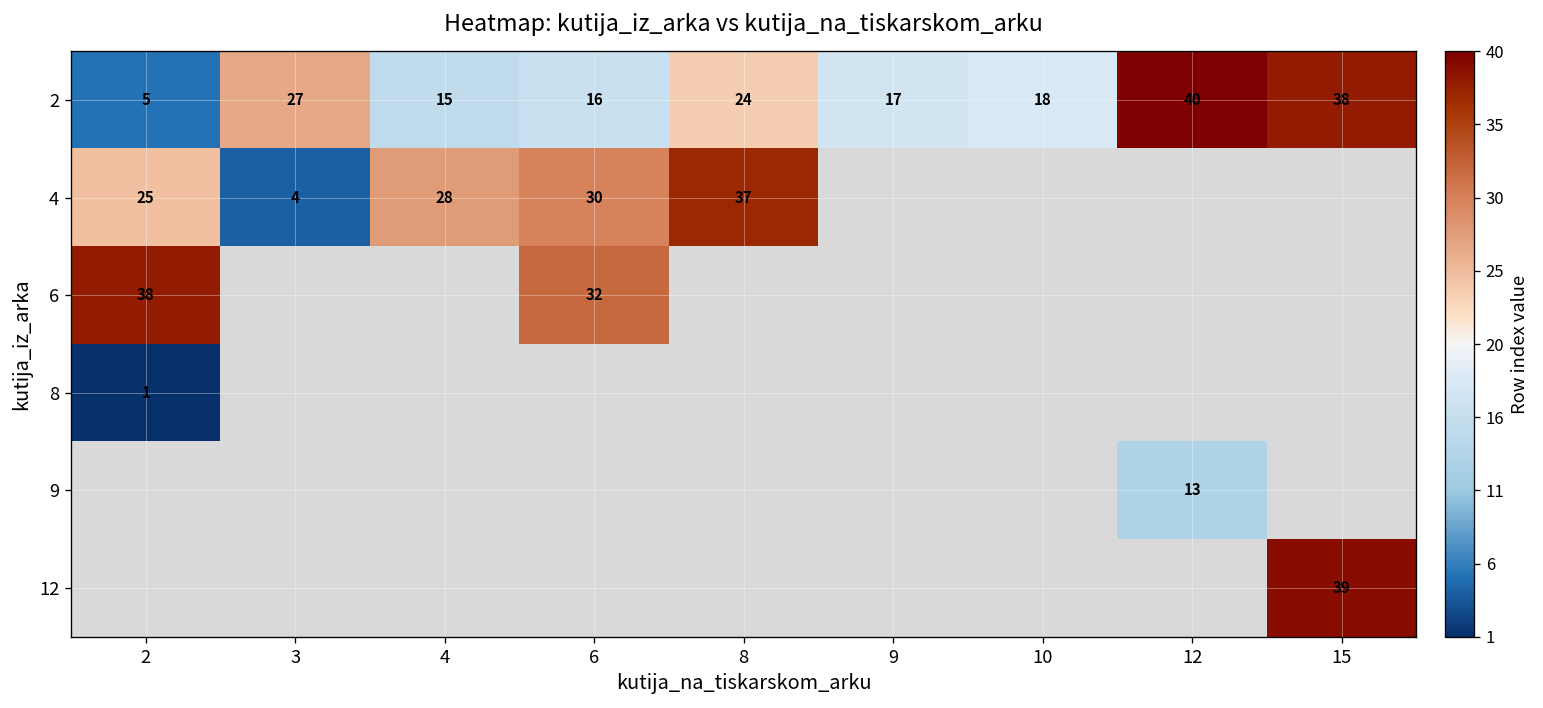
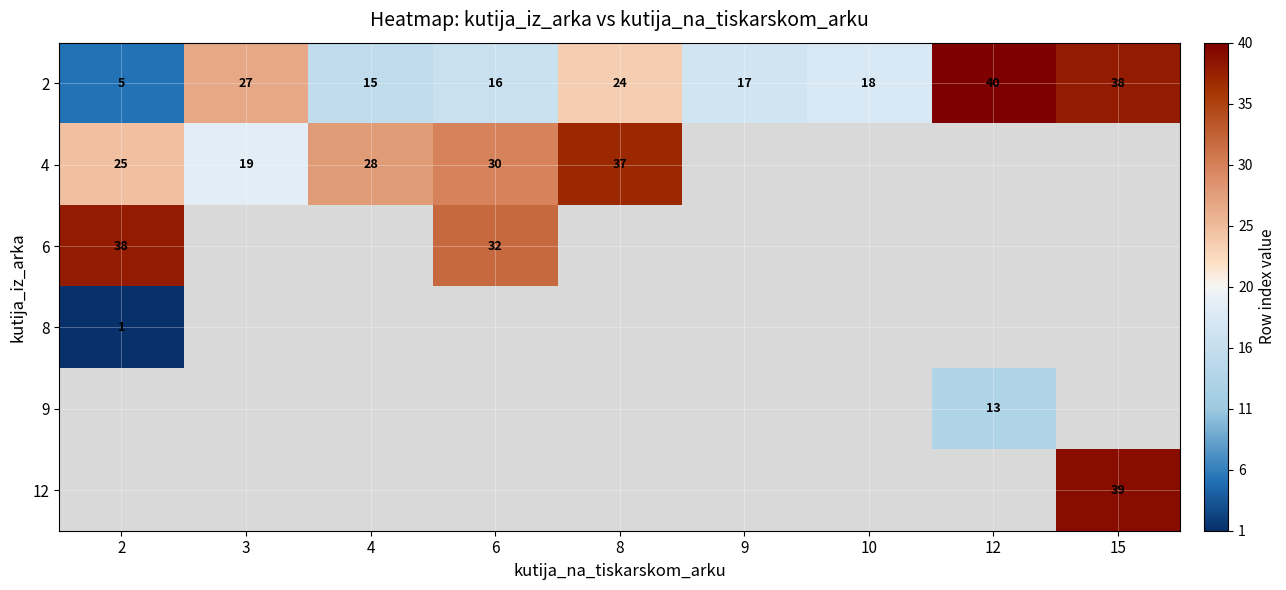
  {
    "2": {
      "2": 5,
      "3": 27,
      "4": 15,
      "6": 16,
      "8": 24,
      "9": 17,
      "10": 18,
      "12": 40,
      "15": 38
    },
    "4": {
      "2": 25,
-     "3": 4,
+     "3": 19,
      "4": 28,
      "6": 30,
      "8": 37
    },
    "6": {
      "2": 38,
      "6": 32
    },
    "8": {
      "2": 1
    },
    "9": {
      "12": 13
    },
    "12": {
      "15": 39
    }
  }
